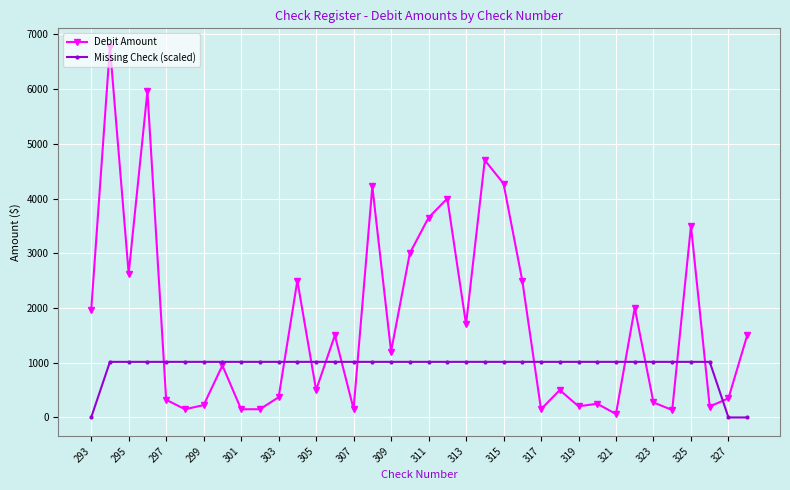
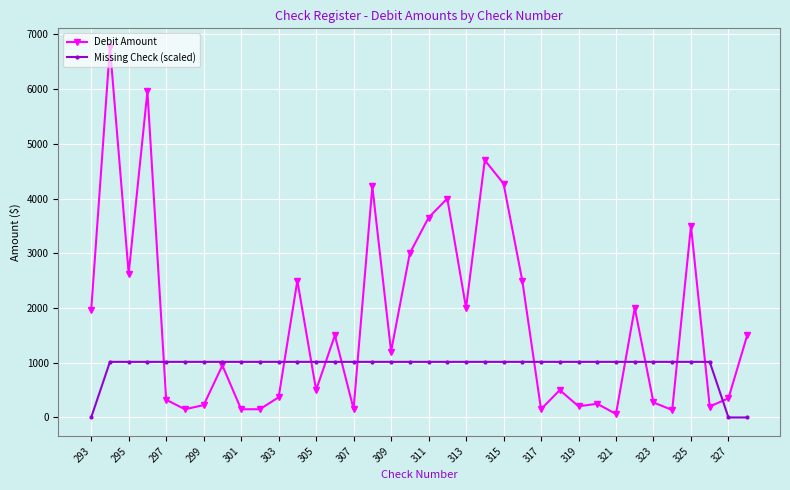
  {
    "Debit Amount": {
      "293": 2000,
      "295": 2600,
      "297": 300,
      "299": 200,
      "301": 200,
      "303": 400,
      "305": 500,
      "307": 200,
      "309": 1200,
      "311": 3700,
-     "313": 1700,
+     "313": 2000,
      "315": 4300,
      "317": 200,
      "319": 200,
      "321": 100,
      "323": 300,
      "325": 3500,
      "327": 400
    },
    "Missing Check (scaled)": {
      "293": 0,
      "295": 1000,
      "297": 1000,
      "299": 1000,
      "301": 1000,
      "303": 1000,
      "305": 1000,
      "307": 1000,
      "309": 1000,
      "311": 1000,
      "313": 1000,
      "315": 1000,
      "317": 1000,
      "319": 1000,
      "321": 1000,
      "323": 1000,
      "325": 1000,
      "327": 0
    }
  }
